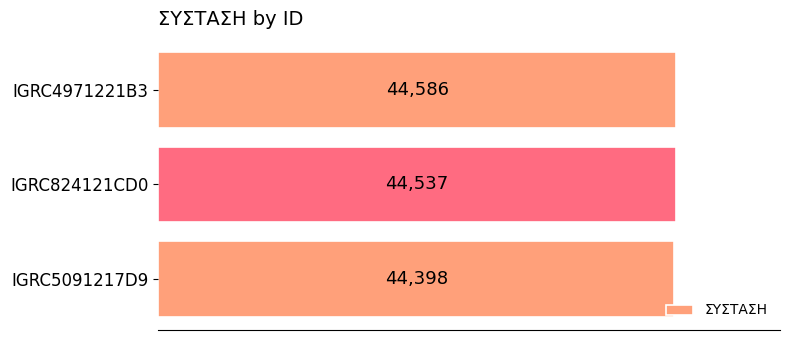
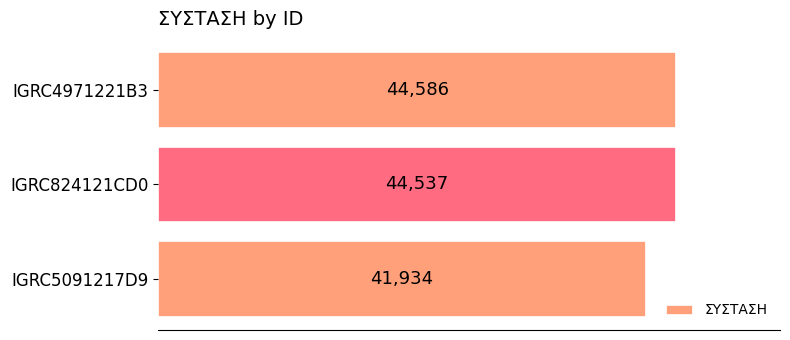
  {
    "IGRC4971221B3": "44,586",
    "IGRC824121CD0": "44,537",
-   "IGRC5091217D9": "44,398"
+   "IGRC5091217D9": "41,934"
  }
